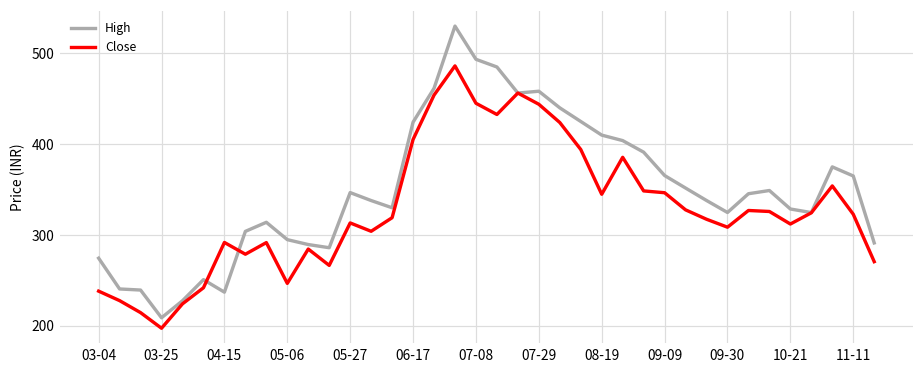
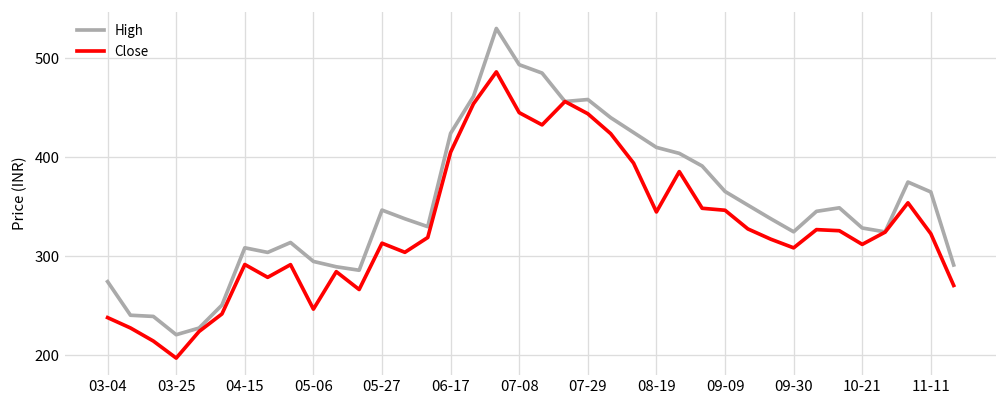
  {
    "High": {
      "03-04": 270,
-     "03-25": 210,
-     "04-15": 240,
+     "03-25": 220,
+     "04-15": 310,
      "05-06": 290,
      "05-27": 350,
      "06-17": 420,
      "07-08": 490,
      "07-29": 460,
      "08-19": 410,
      "09-09": 370,
      "09-30": 320,
      "10-21": 330,
      "11-11": 370
    },
    "Close": {
      "03-04": 240,
      "03-25": 200,
      "04-15": 290,
      "05-06": 250,
      "05-27": 310,
      "06-17": 410,
      "07-08": 450,
      "07-29": 440,
      "08-19": 340,
      "09-09": 350,
      "09-30": 310,
      "10-21": 310,
      "11-11": 320
    }
  }
